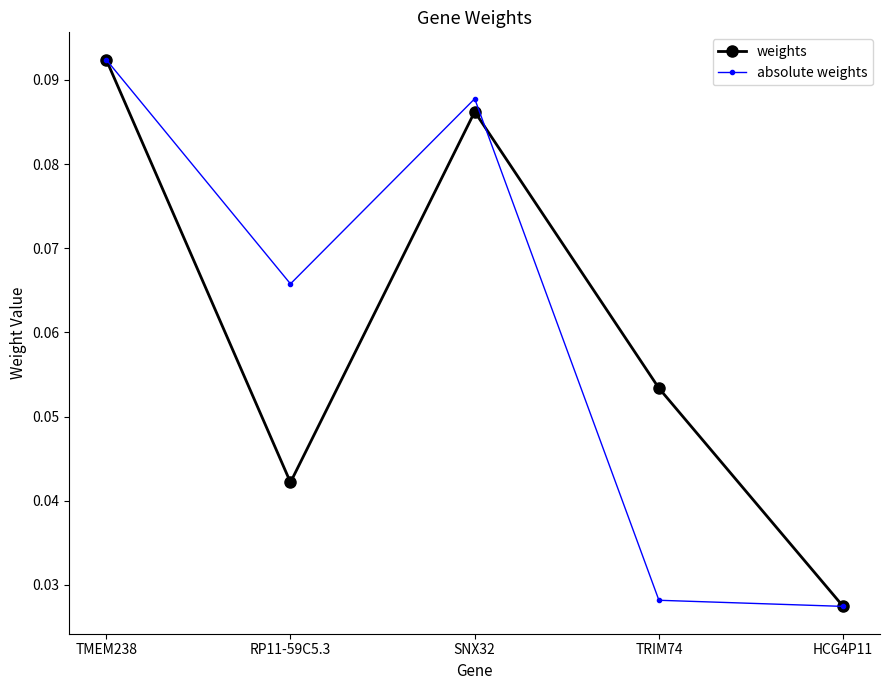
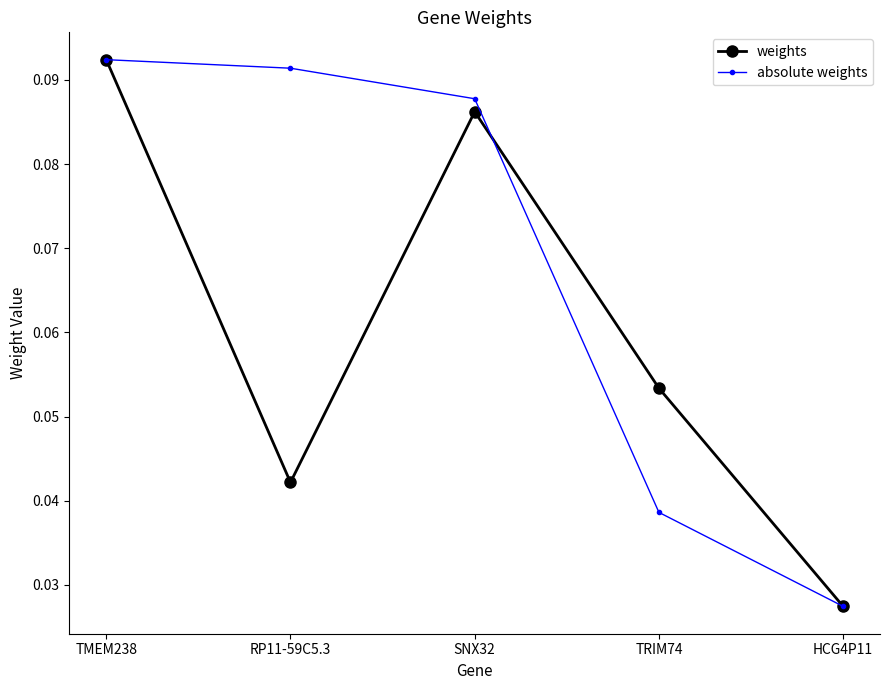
  {
    "weights": {
      "RP11-59C5.3": 0.042,
      "SNX32": 0.086,
      "TRIM74": 0.053
    },
    "absolute weights": {
-     "RP11-59C5.3": 0.066,
+     "RP11-59C5.3": 0.091,
      "SNX32": 0.088,
-     "TRIM74": 0.028
+     "TRIM74": 0.039
    }
  }
